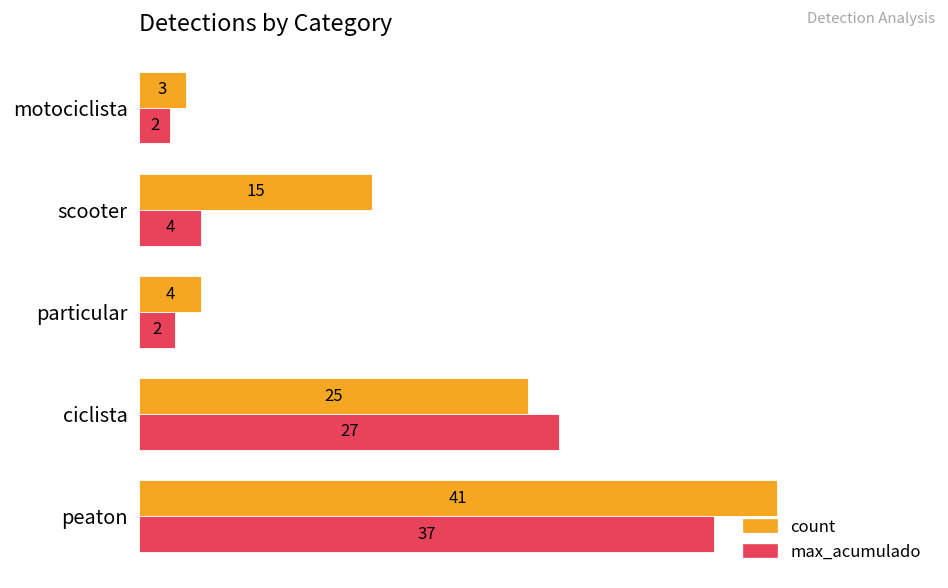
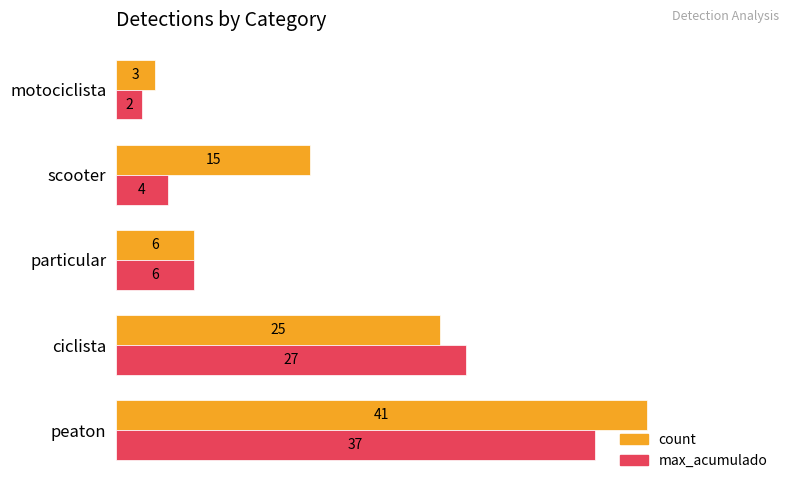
  {
    "count": {
      "motociclista": 3,
      "scooter": 15,
-     "particular": 4,
+     "particular": 6,
      "ciclista": 25,
      "peaton": 41
    },
    "max_acumulado": {
      "motociclista": 2,
      "scooter": 4,
-     "particular": 2,
+     "particular": 6,
      "ciclista": 27,
      "peaton": 37
    }
  }
